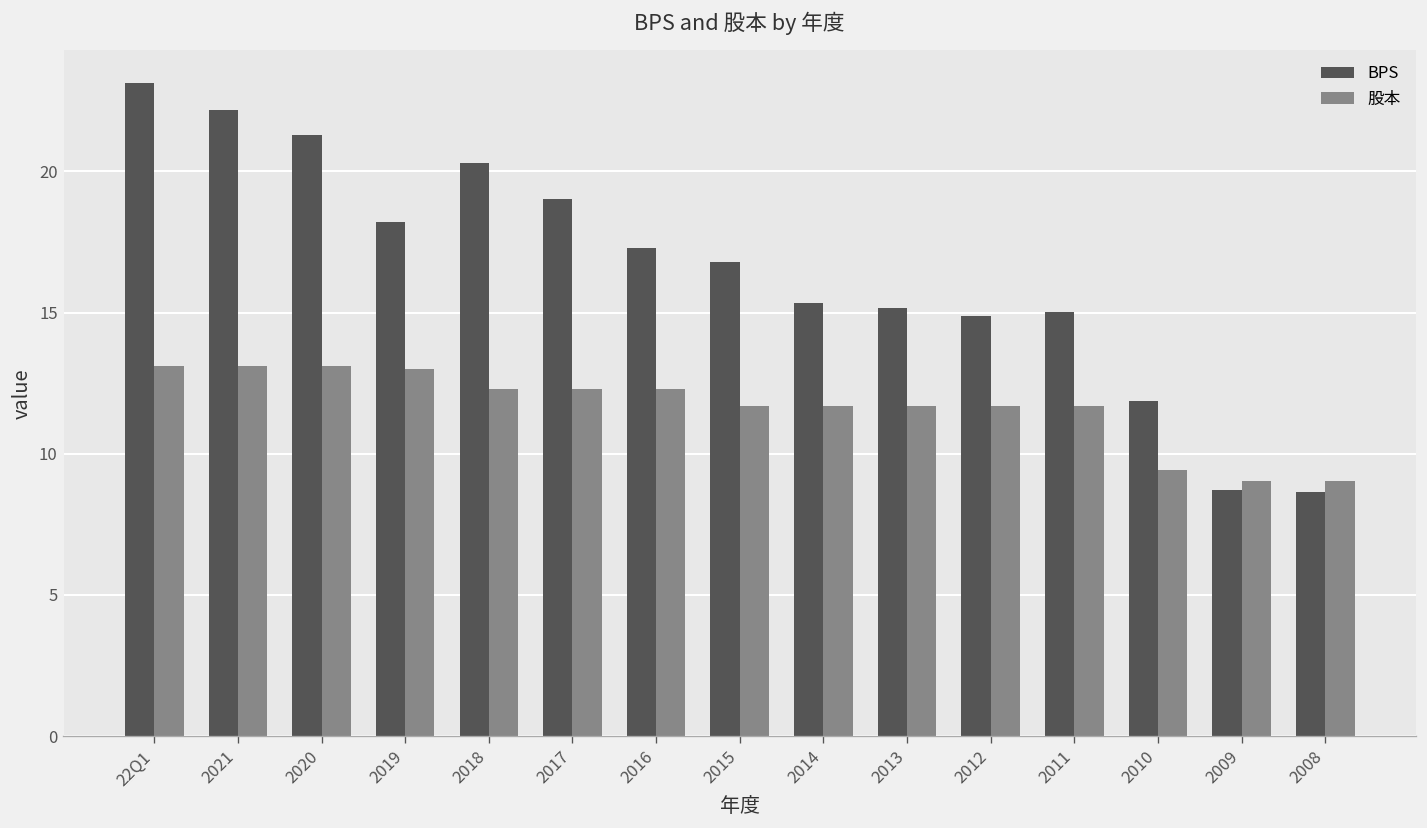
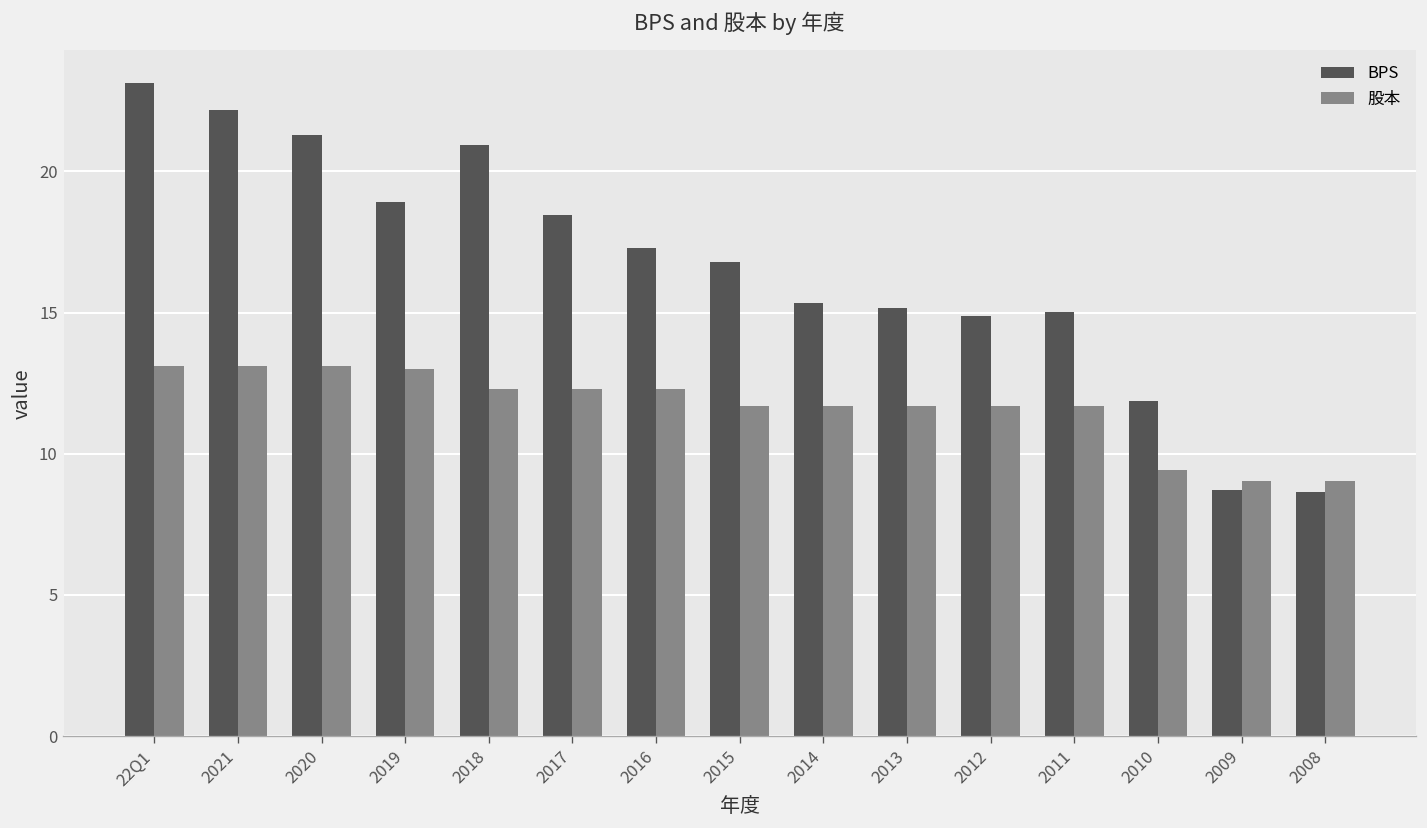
  {
    "BPS": {
      "22Q1": 23.1,
      "2021": 22.2,
      "2020": 21.3,
-     "2019": 18.2,
-     "2018": 20.3,
-     "2017": 19.0,
+     "2019": 18.9,
+     "2018": 20.9,
+     "2017": 18.5,
      "2016": 17.3,
      "2015": 16.8,
      "2014": 15.4,
      "2013": 15.2,
      "2012": 14.9,
      "2011": 15.0,
      "2010": 11.9,
      "2009": 8.7,
      "2008": 8.7
    },
    "股本": {
      "22Q1": 13.1,
      "2021": 13.1,
      "2020": 13.1,
      "2019": 13.0,
      "2018": 12.3,
      "2017": 12.3,
      "2016": 12.3,
      "2015": 11.7,
      "2014": 11.7,
      "2013": 11.7,
      "2012": 11.7,
      "2011": 11.7,
      "2010": 9.4,
      "2009": 9.0,
      "2008": 9.0
    }
  }
